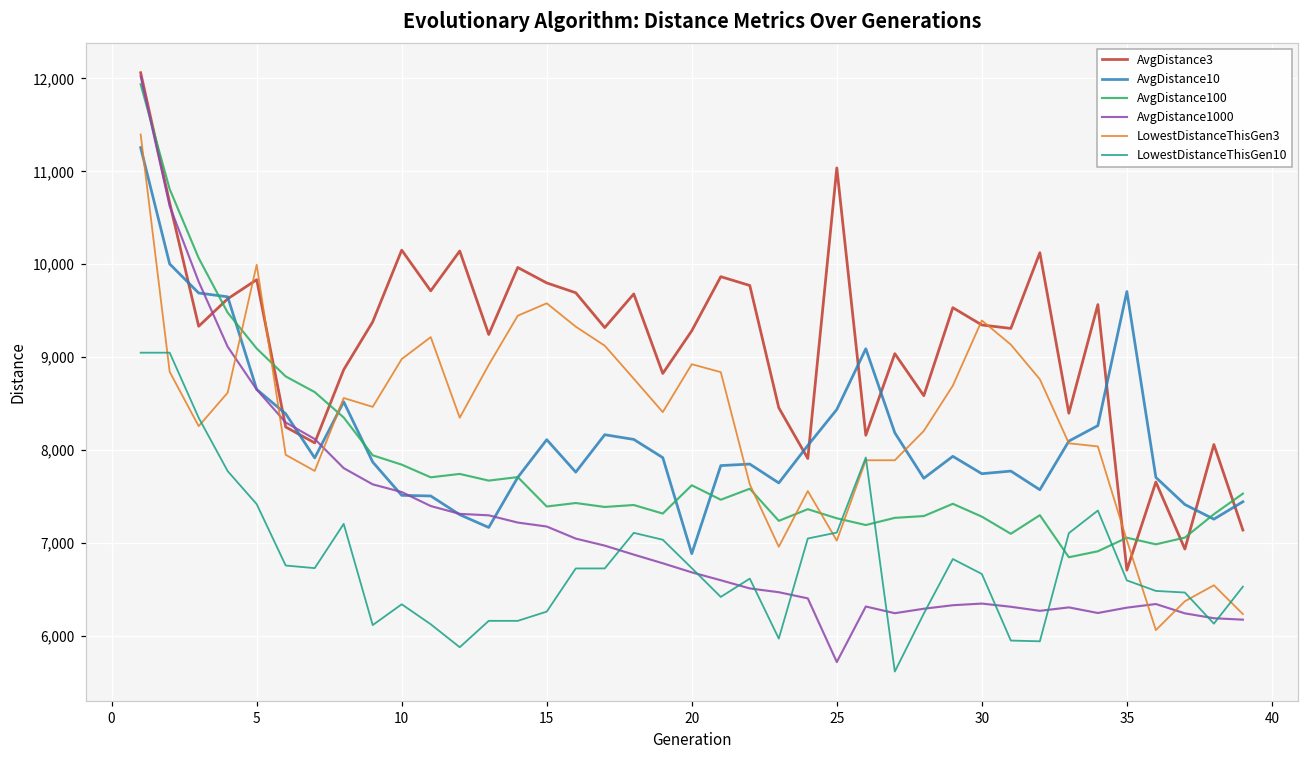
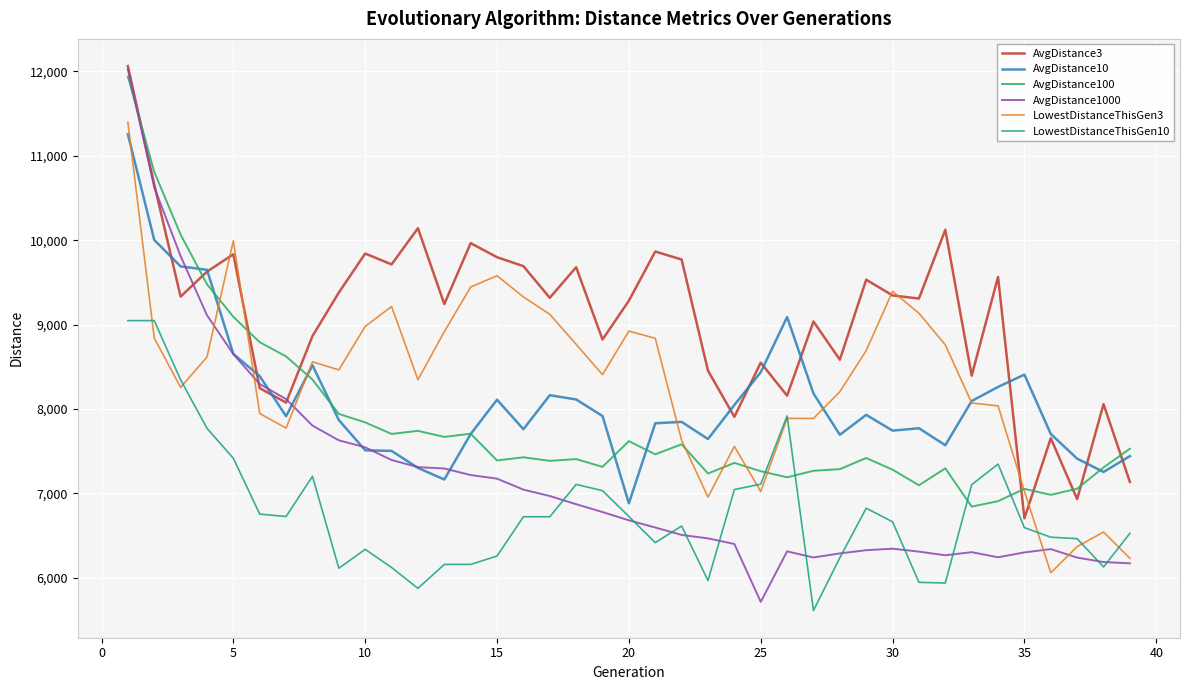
  {
    "AvgDistance3": {
      "5": "9,800",
-     "10": "10,200",
+     "10": "9,800",
      "15": "9,800",
      "20": "9,300",
-     "25": "11,000",
+     "25": "8,500",
      "30": "9,300",
      "35": "6,700"
    },
    "AvgDistance10": {
      "10": "7,500",
      "15": "8,100",
      "20": "6,900",
      "25": "8,400",
      "30": "7,700",
-     "35": "9,700"
+     "35": "8,400"
    },
    "AvgDistance1000": {
      "10": "7,500",
      "15": "7,200",
      "20": "6,700",
      "25": "5,700",
      "30": "6,300",
      "35": "6,300"
    },
    "LowestDistanceThisGen3": {
      "5": "10,000",
      "10": "9,000",
      "15": "9,600",
      "20": "8,900",
      "25": "7,000",
      "30": "9,400"
    }
  }
